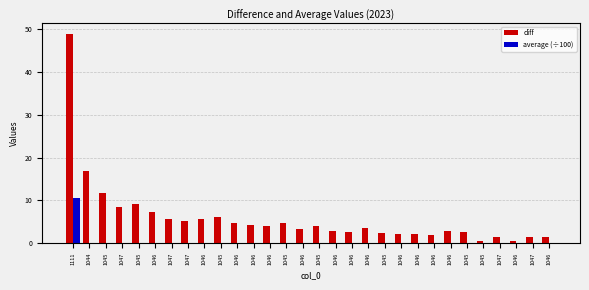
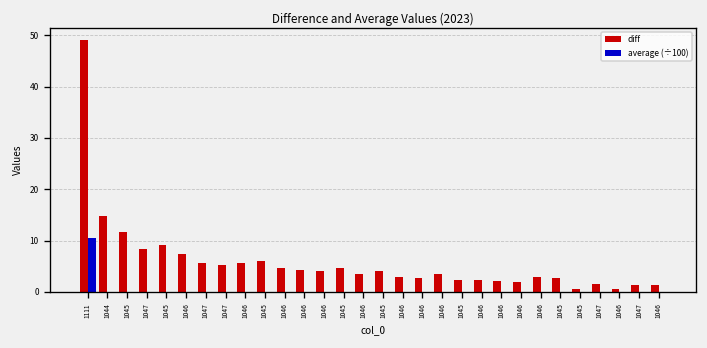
  {
    "diff": {
      "1111": 49,
-     "1044": 17
+     "1044": 15
    },
    "average (÷100)": {
      "1111": 10,
      "1044": 0
    }
  }
